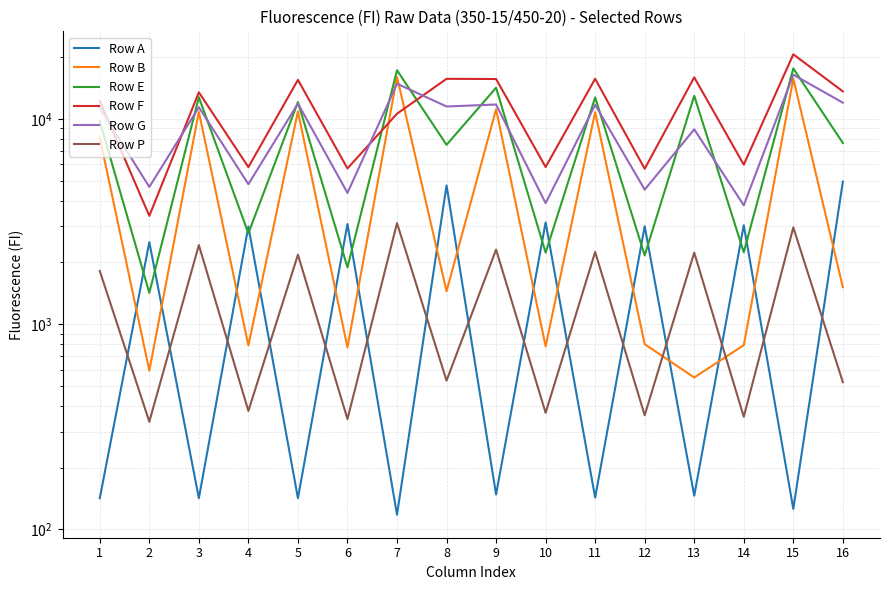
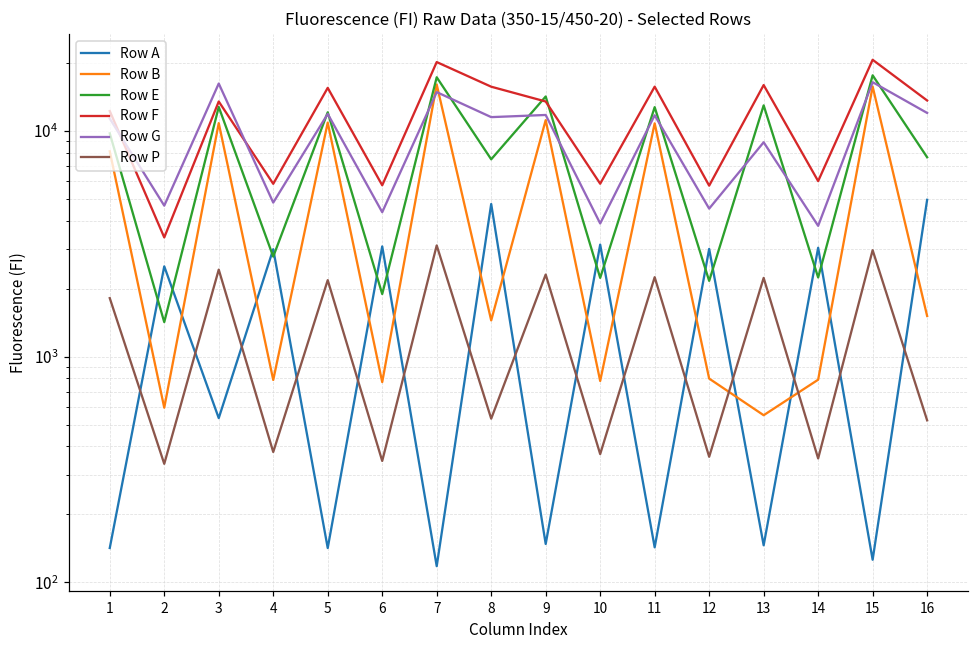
  {
    "Row A": {
      "1": 140,
      "2": 2500,
-     "3": 140,
+     "3": 530,
      "4": 3000,
      "5": 140,
      "6": 3100,
      "7": 120,
      "8": 4700,
      "9": 150,
      "10": 3100,
      "11": 140,
      "12": 3000,
      "13": 150,
      "14": 3000,
      "15": 130,
      "16": 4900
    },
    "Row B": {
      "2": 590,
      "3": 11000,
      "4": 790,
      "5": 11000,
      "6": 770,
      "7": 16000,
      "8": 1400,
      "9": 11000,
      "10": 780,
      "11": 11000,
      "12": 800,
      "13": 550,
      "14": 790,
      "15": 16000,
      "16": 1500
    },
    "Row E": {
      "2": 1400,
      "3": 13000,
      "4": 2800,
      "6": 1900,
      "7": 17000,
      "8": 7500,
      "9": 14000,
      "10": 2200,
      "11": 13000,
      "12": 2200,
      "13": 13000,
      "14": 2200,
      "15": 18000,
      "16": 7600
    },
    "Row F": {
      "2": 3400,
      "3": 13000,
      "4": 5800,
      "5": 15000,
      "6": 5700,
-     "7": 11000,
+     "7": 20000,
      "8": 16000,
-     "9": 16000,
+     "9": 13000,
      "10": 5800,
      "11": 16000,
      "12": 5700,
      "13": 16000,
      "14": 6000,
      "15": 21000,
      "16": 14000
    },
    "Row G": {
      "2": 4700,
-     "3": 11000,
+     "3": 16000,
      "4": 4800,
      "6": 4400,
      "7": 15000,
      "8": 11000,
      "9": 12000,
      "10": 3900,
      "11": 12000,
      "12": 4500,
      "13": 8900,
      "14": 3800,
      "15": 16000,
      "16": 12000
    },
    "Row P": {
      "1": 1800,
      "2": 340,
      "3": 2400,
      "4": 380,
      "5": 2200,
      "6": 350,
      "7": 3100,
      "8": 530,
      "9": 2300,
      "10": 370,
      "11": 2200,
      "12": 360,
      "13": 2200,
      "14": 350,
      "15": 3000,
      "16": 520
    }
  }
